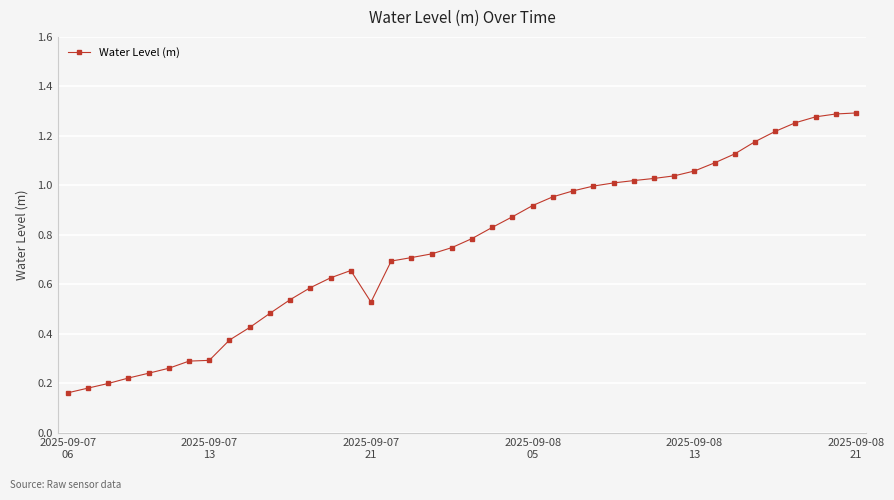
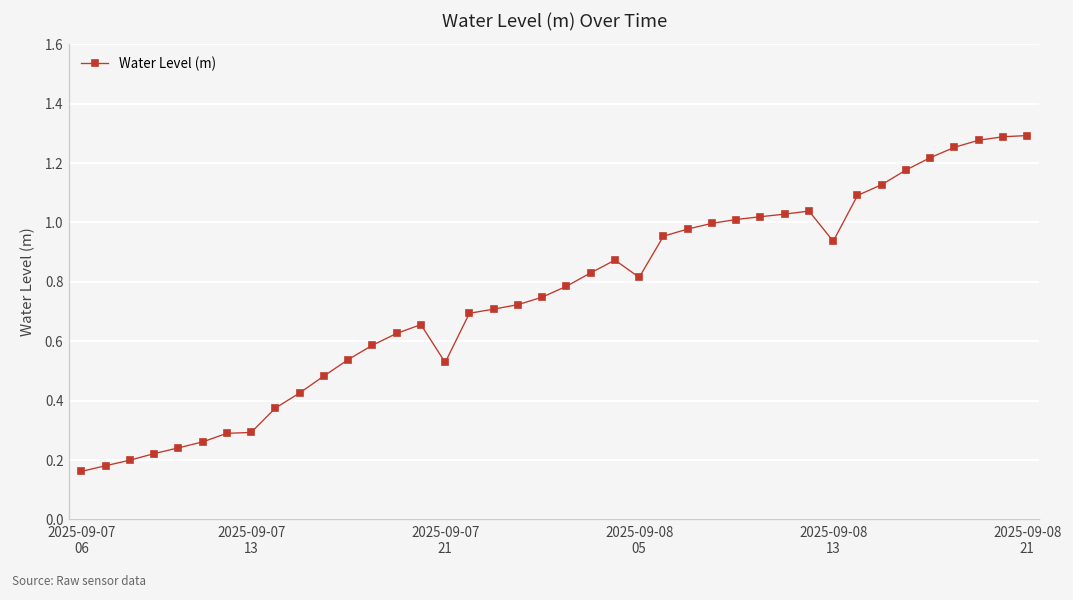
  {
    "2025-09-07 06": 0.16,
    "2025-09-07 13": 0.29,
    "2025-09-07 21": 0.53,
-   "2025-09-08 05": 0.92,
-   "2025-09-08 13": 1.06,
+   "2025-09-08 05": 0.82,
+   "2025-09-08 13": 0.94,
    "2025-09-08 21": 1.29
  }
